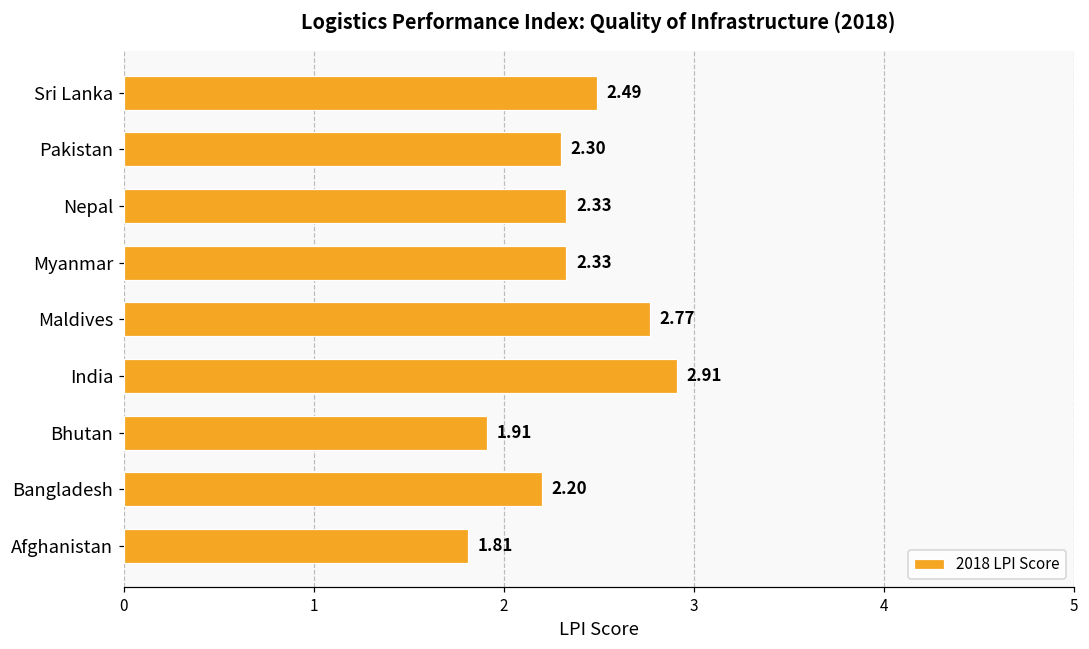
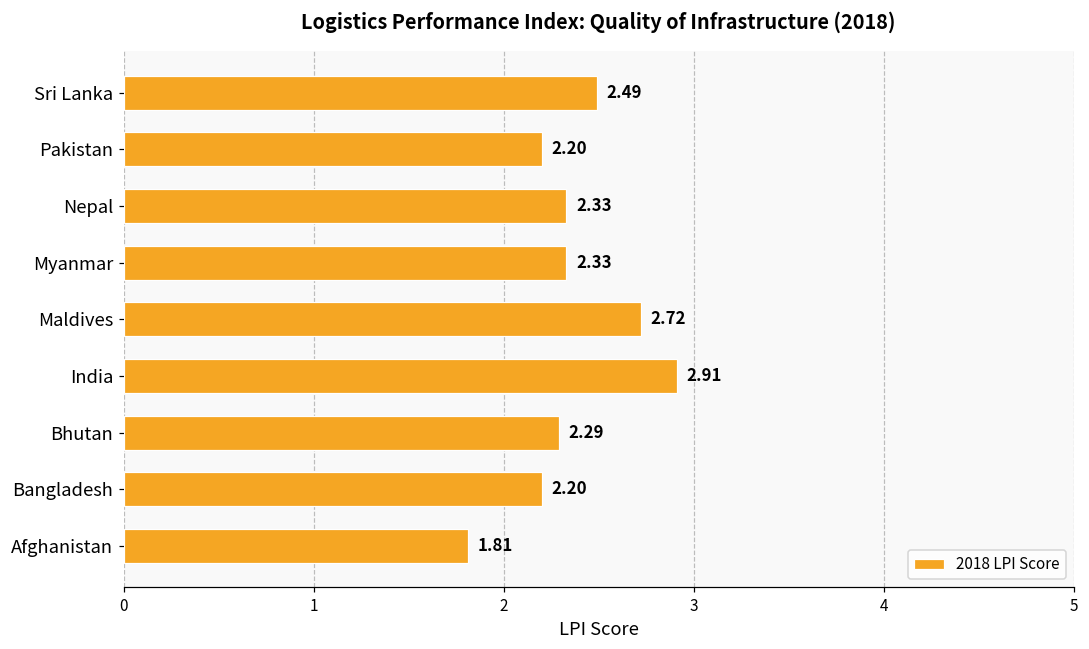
  {
    "Sri Lanka": 2.49,
-   "Pakistan": 2.30,
+   "Pakistan": 2.20,
    "Nepal": 2.33,
    "Myanmar": 2.33,
-   "Maldives": 2.77,
+   "Maldives": 2.72,
    "India": 2.91,
-   "Bhutan": 1.91,
+   "Bhutan": 2.29,
    "Bangladesh": 2.20,
    "Afghanistan": 1.81
  }
